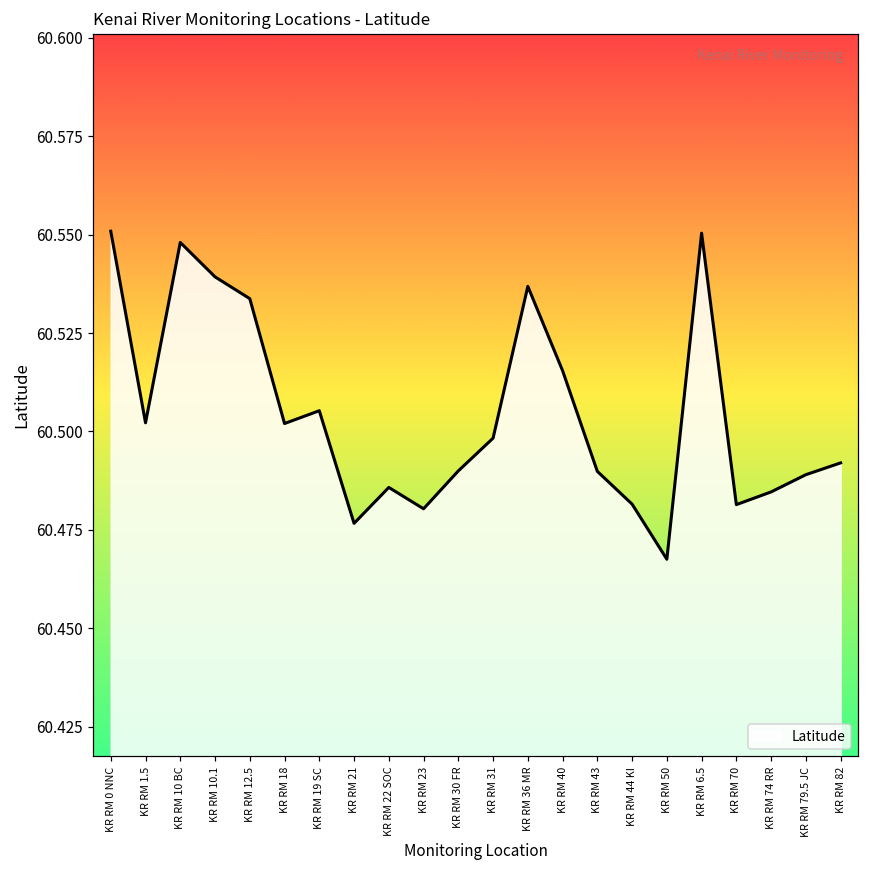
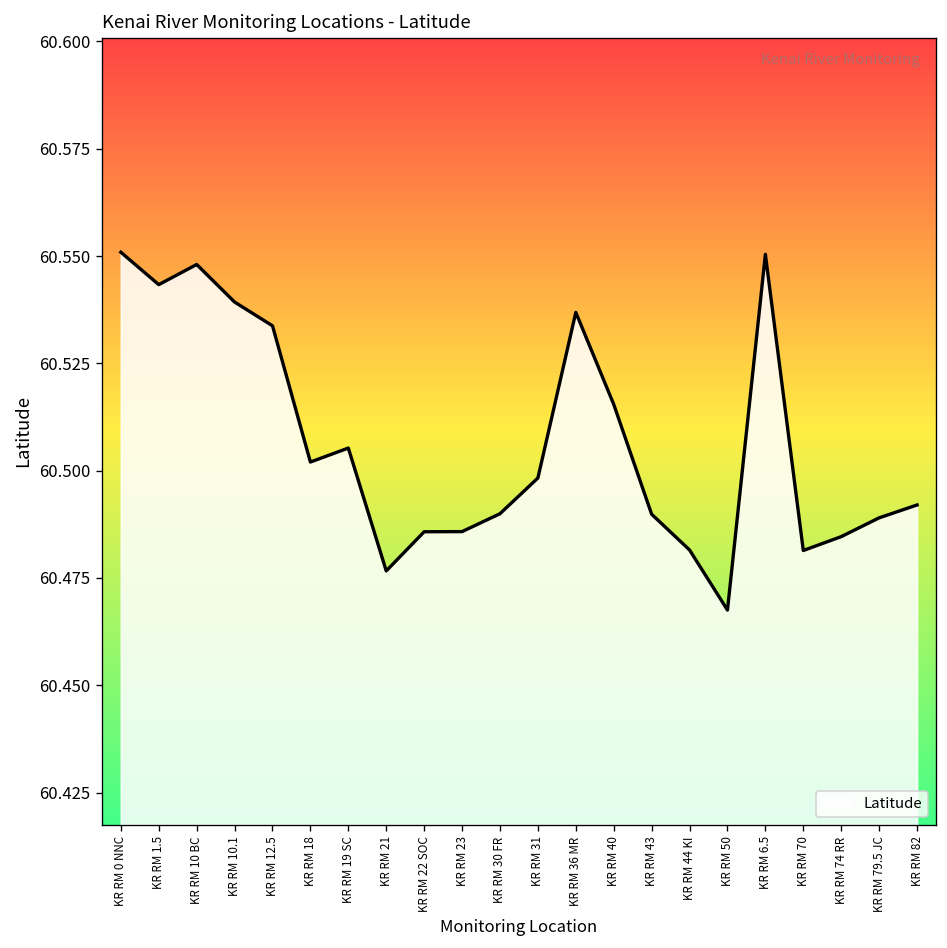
  {
    "KR RM 0 NNC": 60.551,
-   "KR RM 1.5": 60.502,
+   "KR RM 1.5": 60.543,
    "KR RM 10 BC": 60.548,
    "KR RM 10.1": 60.539,
    "KR RM 12.5": 60.534,
    "KR RM 18": 60.502,
    "KR RM 19 SC": 60.505,
    "KR RM 21": 60.477,
    "KR RM 22 SOC": 60.486,
-   "KR RM 23": 60.480,
+   "KR RM 23": 60.486,
    "KR RM 30 FR": 60.490,
    "KR RM 31": 60.498,
    "KR RM 36 MR": 60.537,
    "KR RM 40": 60.515,
    "KR RM 43": 60.490,
    "KR RM 44 KI": 60.482,
    "KR RM 50": 60.468,
    "KR RM 6.5": 60.550,
    "KR RM 70": 60.481,
    "KR RM 74 RR": 60.485,
    "KR RM 79.5 JC": 60.489,
    "KR RM 82": 60.492
  }
